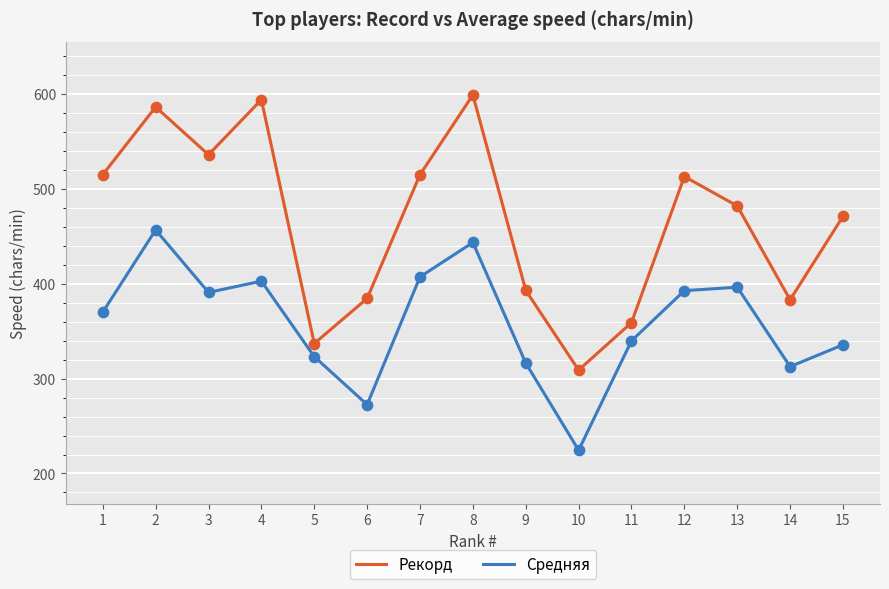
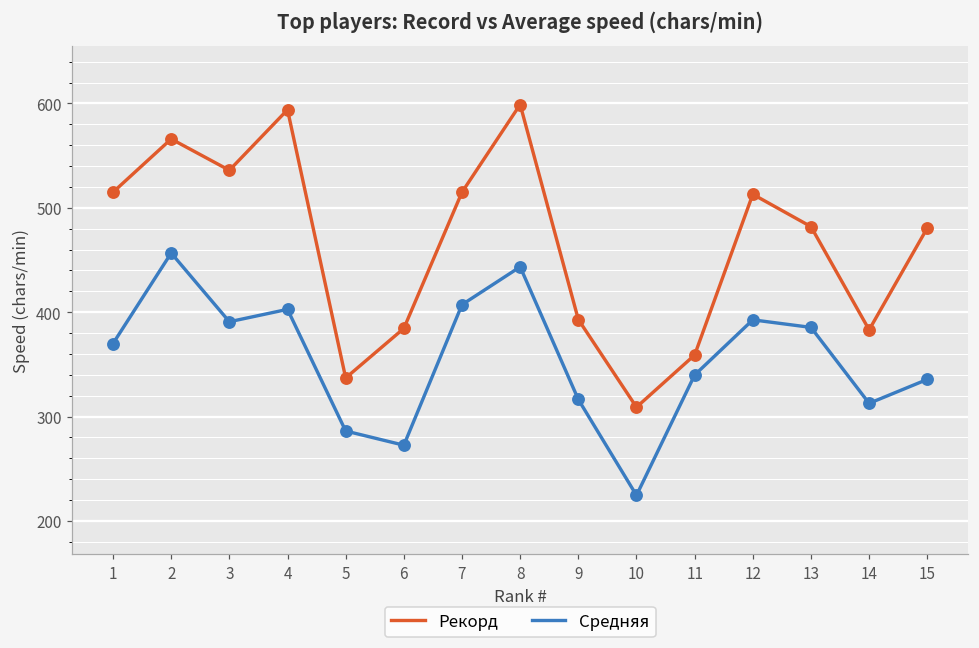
  {
    "Рекорд": {
      "1": 520,
-     "2": 590,
+     "2": 570,
      "3": 540,
      "4": 590,
      "5": 340,
      "6": 380,
      "7": 520,
      "8": 600,
      "9": 390,
      "10": 310,
      "11": 360,
      "12": 510,
      "13": 480,
      "14": 380,
-     "15": 470
+     "15": 480
    },
    "Средняя": {
      "1": 370,
      "2": 460,
      "3": 390,
      "4": 400,
-     "5": 320,
+     "5": 290,
      "6": 270,
      "7": 410,
      "8": 440,
      "9": 320,
      "10": 220,
      "11": 340,
      "12": 390,
-     "13": 400,
+     "13": 390,
      "14": 310,
      "15": 340
    }
  }
